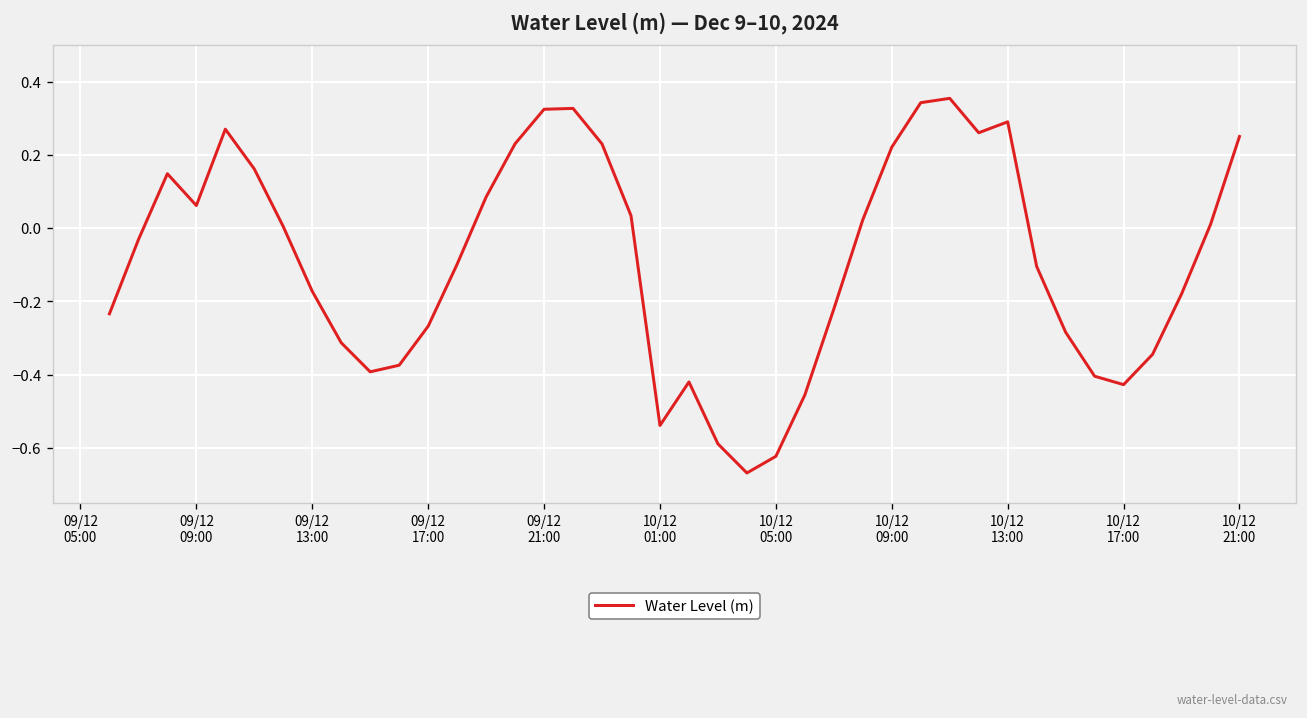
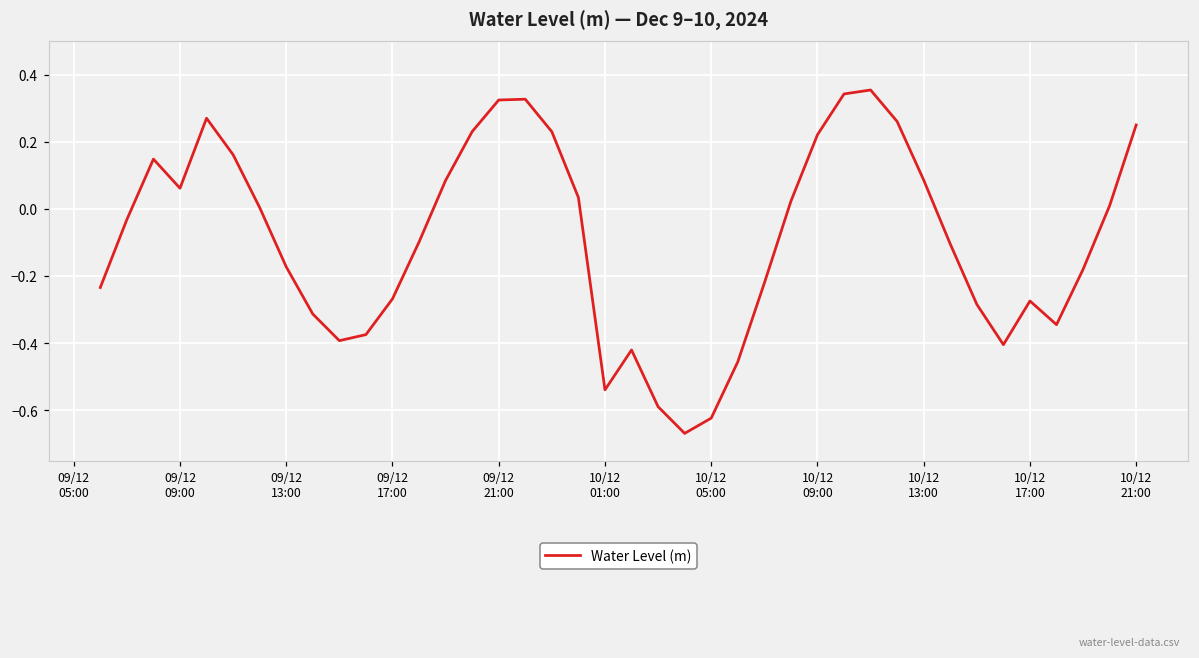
  {
    "09/12 09:00": 0.06,
    "09/12 13:00": -0.17,
    "09/12 17:00": -0.27,
    "09/12 21:00": 0.32,
    "10/12 01:00": -0.54,
    "10/12 05:00": -0.62,
    "10/12 09:00": 0.22,
-   "10/12 13:00": 0.29,
-   "10/12 17:00": -0.43,
+   "10/12 13:00": 0.09,
+   "10/12 17:00": -0.27,
    "10/12 21:00": 0.25
  }
